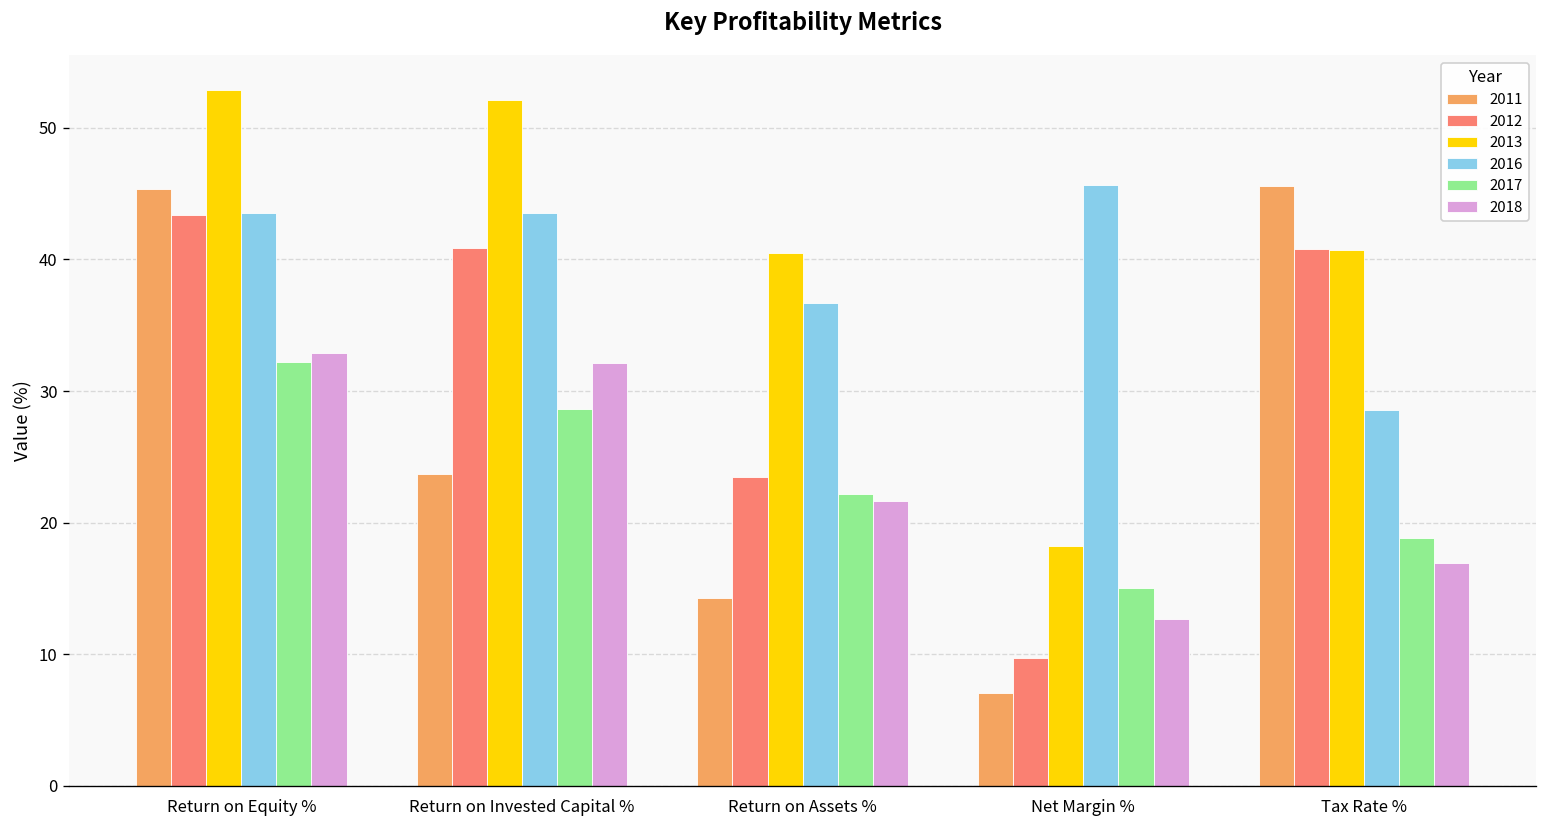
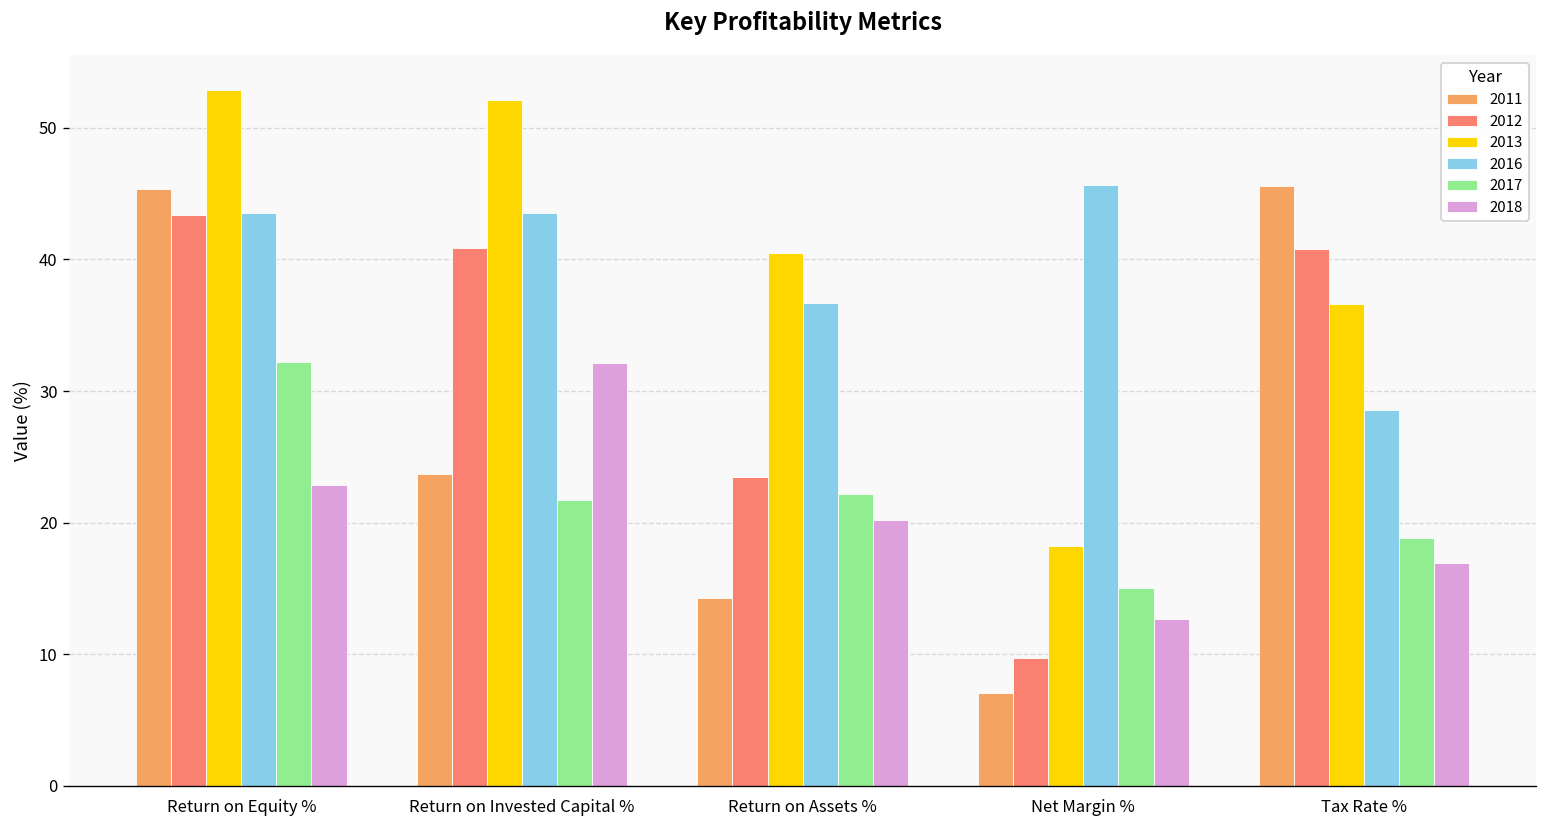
  {
    "2013": {
      "Return on Equity %": 52.9,
      "Return on Invested Capital %": 52.1,
      "Return on Assets %": 40.5,
      "Net Margin %": 18.2,
-     "Tax Rate %": 40.7
+     "Tax Rate %": 36.6
    },
    "2016": {
      "Return on Equity %": 43.5,
      "Return on Invested Capital %": 43.5,
      "Return on Assets %": 36.7,
      "Net Margin %": 45.6,
      "Tax Rate %": 28.5
    },
    "2017": {
      "Return on Equity %": 32.2,
-     "Return on Invested Capital %": 28.7,
+     "Return on Invested Capital %": 21.7,
      "Return on Assets %": 22.2,
      "Net Margin %": 15.0,
      "Tax Rate %": 18.9
    },
    "2018": {
-     "Return on Equity %": 32.9,
+     "Return on Equity %": 22.9,
      "Return on Invested Capital %": 32.2,
-     "Return on Assets %": 21.7,
+     "Return on Assets %": 20.2,
      "Net Margin %": 12.7,
      "Tax Rate %": 17.0
    }
  }
